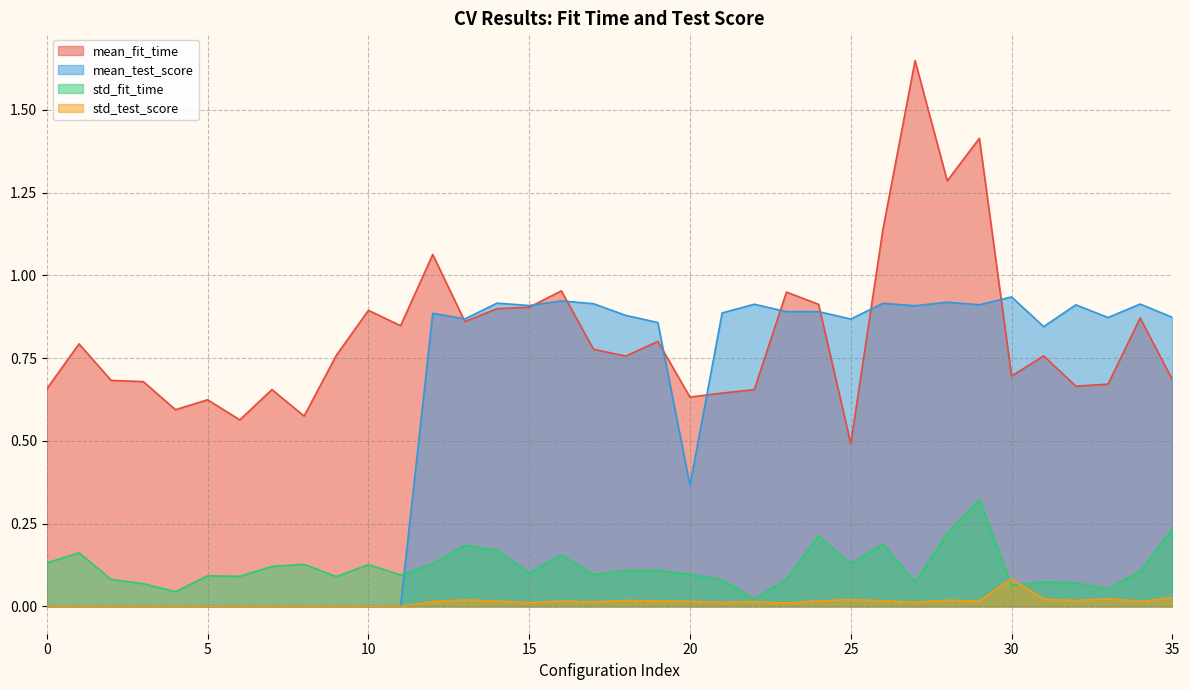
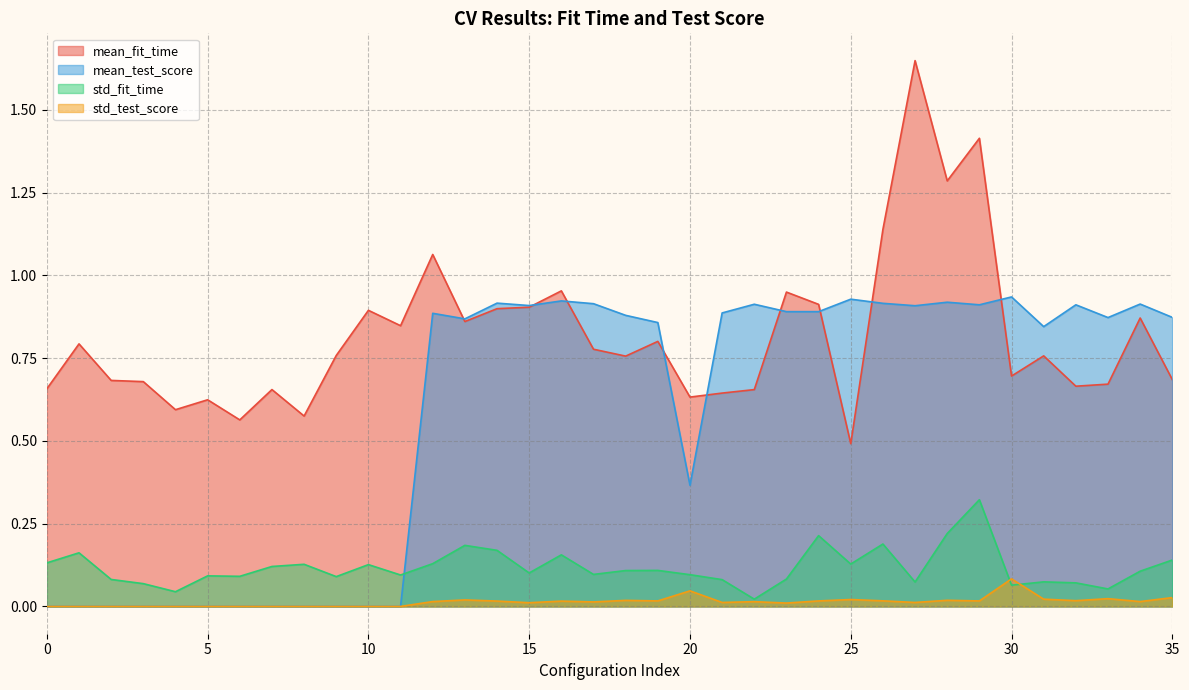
  {
    "mean_fit_time": {
      "0": 0.66,
      "5": 0.62,
      "10": 0.89,
      "20": 0.63,
      "25": 0.49,
      "30": 0.70,
      "35": 0.69
    },
    "mean_test_score": {
      "20": 0.37,
-     "25": 0.87,
+     "25": 0.93,
      "30": 0.93,
      "35": 0.87
    },
    "std_fit_time": {
      "0": 0.13,
      "5": 0.09,
      "10": 0.13,
      "15": 0.10,
      "20": 0.10,
      "25": 0.13,
      "30": 0.06,
-     "35": 0.23
+     "35": 0.14
    },
    "std_test_score": {
      "15": 0.01,
-     "20": 0.02,
+     "20": 0.05,
      "25": 0.02,
      "30": 0.08,
      "35": 0.03
    }
  }
